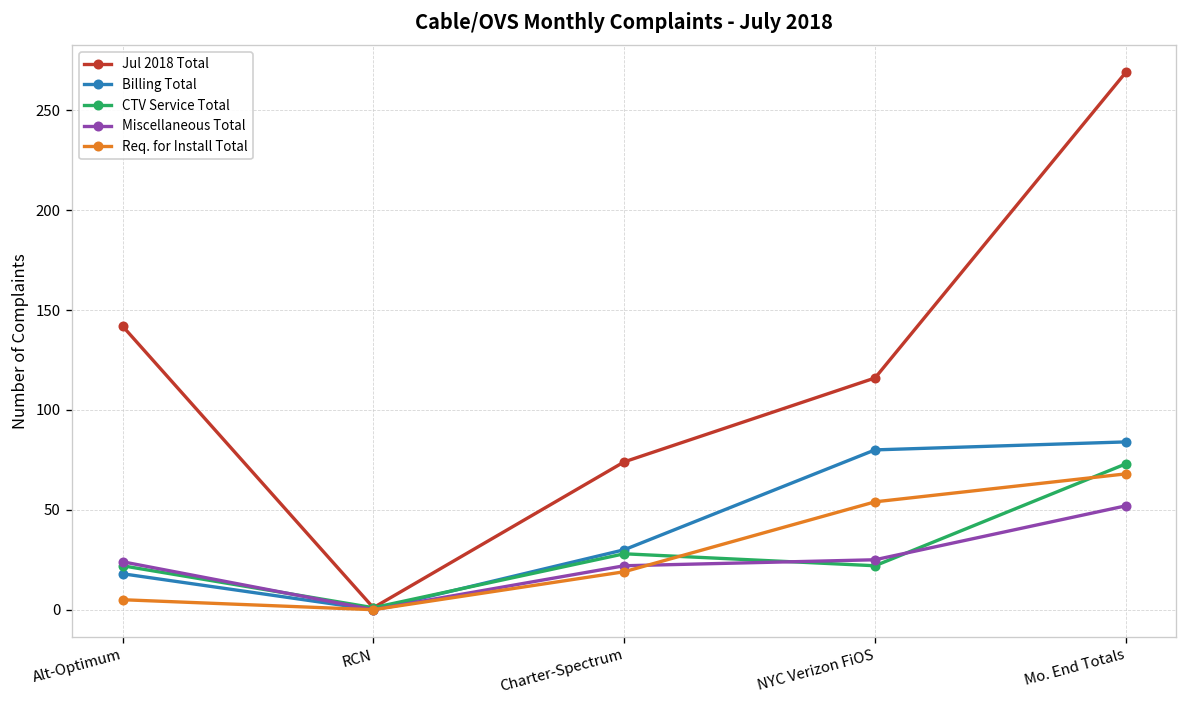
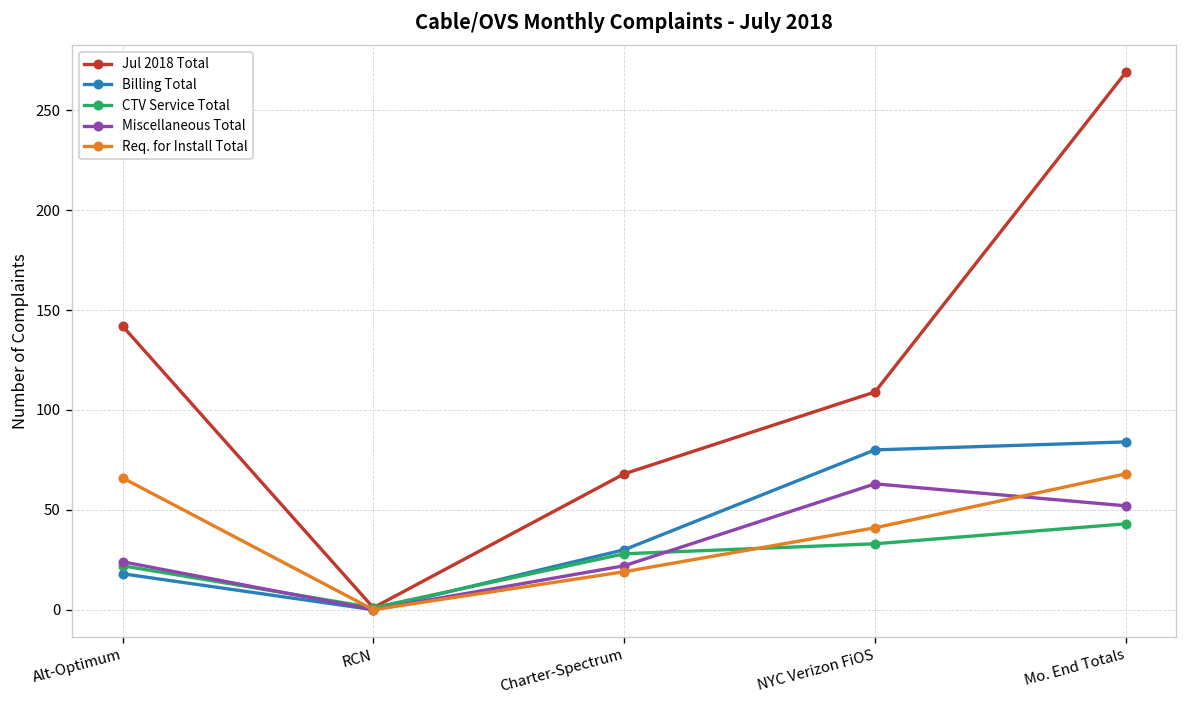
  {
    "Jul 2018 Total": {
      "Alt-Optimum": 142,
-     "Charter-Spectrum": 74,
-     "NYC Verizon FiOS": 116,
+     "Charter-Spectrum": 68,
+     "NYC Verizon FiOS": 109,
      "Mo. End Totals": 269
    },
    "Billing Total": {
      "Alt-Optimum": 18,
      "Charter-Spectrum": 30,
      "NYC Verizon FiOS": 80,
      "Mo. End Totals": 84
    },
    "CTV Service Total": {
      "Alt-Optimum": 22,
      "Charter-Spectrum": 28,
-     "NYC Verizon FiOS": 22,
-     "Mo. End Totals": 73
+     "NYC Verizon FiOS": 33,
+     "Mo. End Totals": 43
    },
    "Miscellaneous Total": {
      "Alt-Optimum": 24,
      "Charter-Spectrum": 22,
-     "NYC Verizon FiOS": 25,
+     "NYC Verizon FiOS": 63,
      "Mo. End Totals": 52
    },
    "Req. for Install Total": {
-     "Alt-Optimum": 5,
+     "Alt-Optimum": 66,
      "Charter-Spectrum": 19,
-     "NYC Verizon FiOS": 54,
+     "NYC Verizon FiOS": 41,
      "Mo. End Totals": 68
    }
  }
